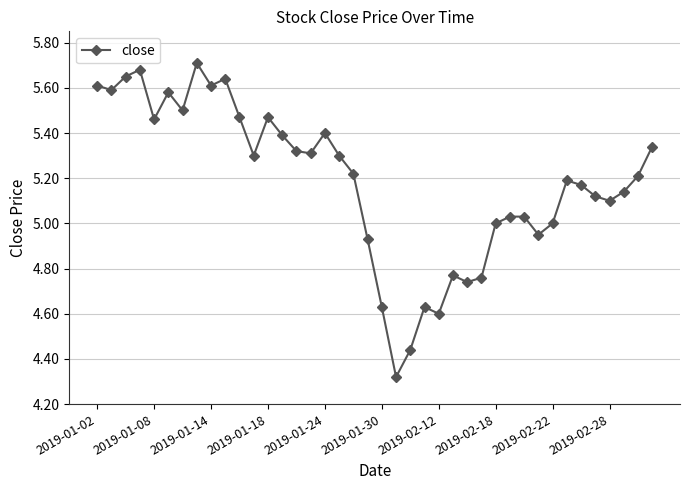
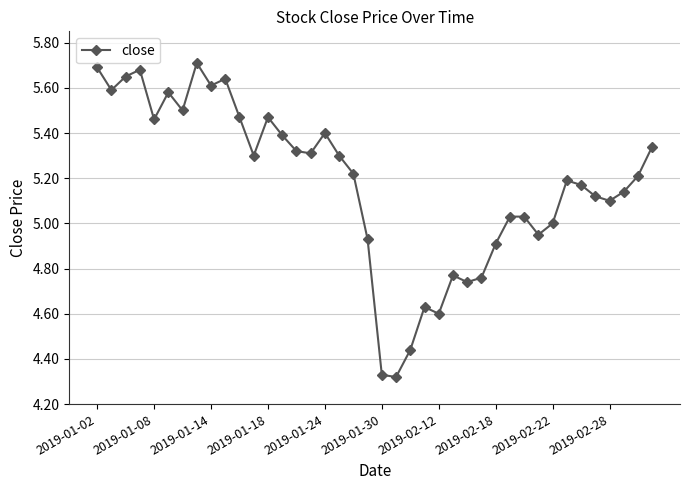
  {
-   "2019-01-02": 5.61,
+   "2019-01-02": 5.69,
    "2019-01-08": 5.46,
    "2019-01-14": 5.61,
    "2019-01-18": 5.47,
    "2019-01-24": 5.40,
-   "2019-01-30": 4.63,
+   "2019-01-30": 4.33,
    "2019-02-12": 4.60,
-   "2019-02-18": 5.00,
+   "2019-02-18": 4.91,
    "2019-02-22": 5.00,
    "2019-02-28": 5.10
  }
